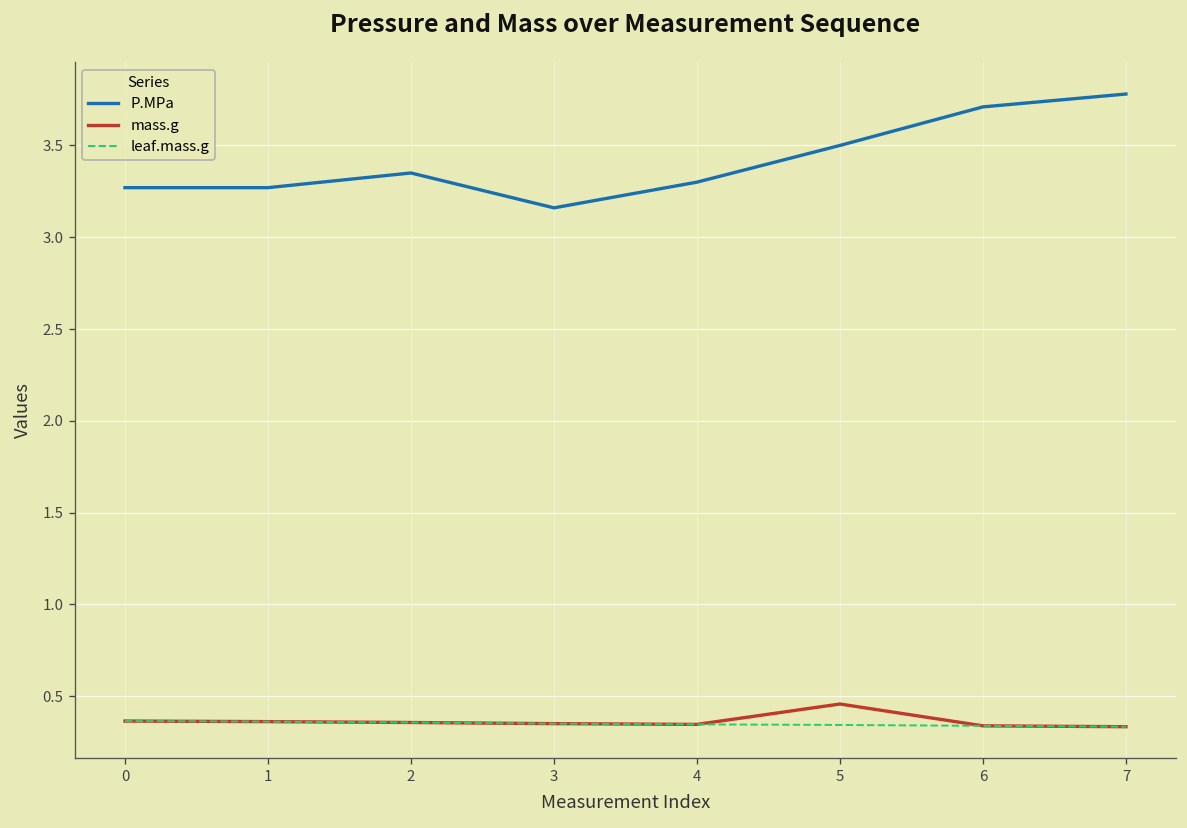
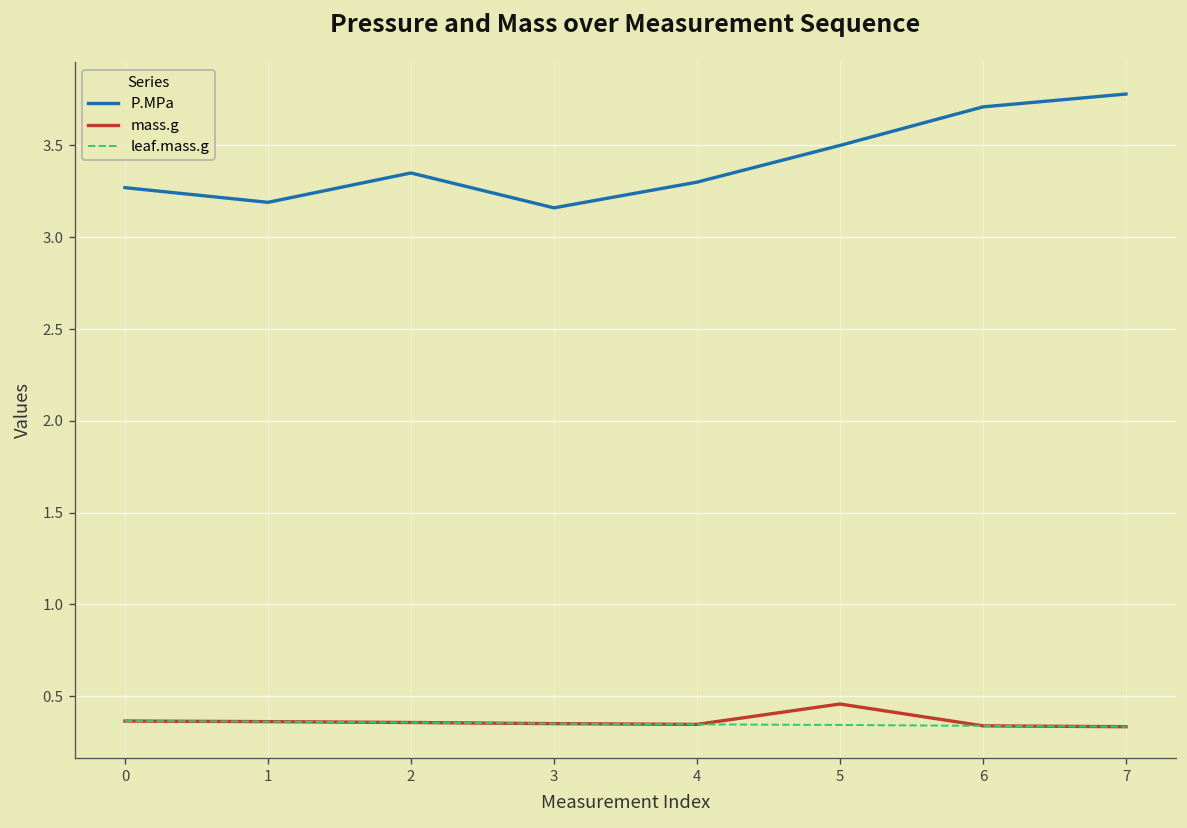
  {
    "P.MPa": {
      "0": 3.27,
-     "1": 3.27,
+     "1": 3.19,
      "2": 3.35,
      "3": 3.16,
      "4": 3.30,
      "5": 3.50,
      "6": 3.71,
      "7": 3.78
    },
    "mass.g": {
      "5": 0.46
    },
    "leaf.mass.g": {
      "5": 0.34
    }
  }
